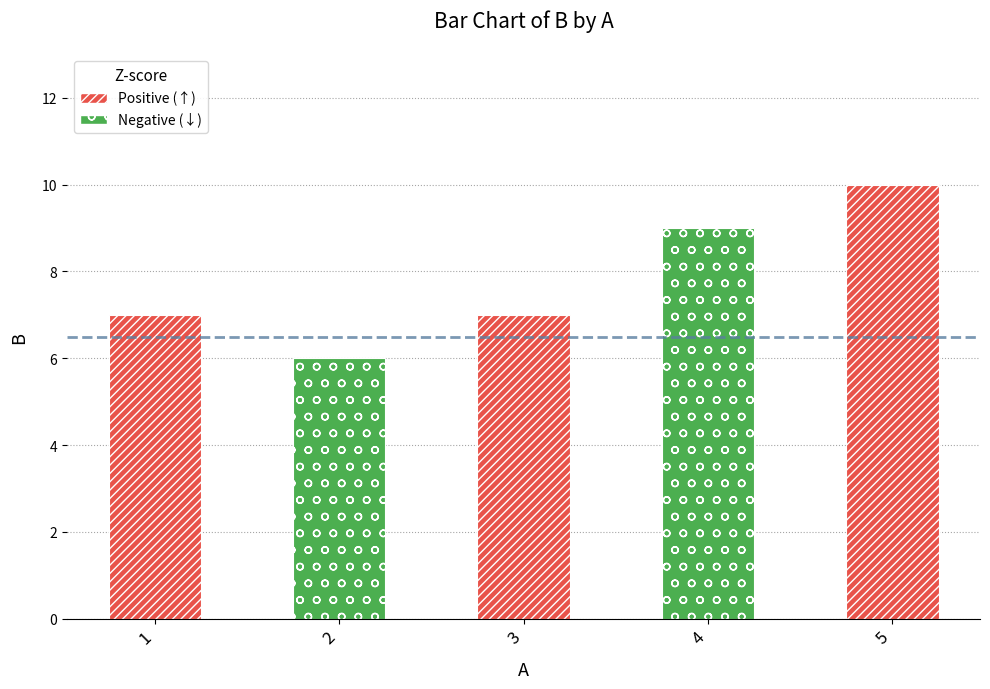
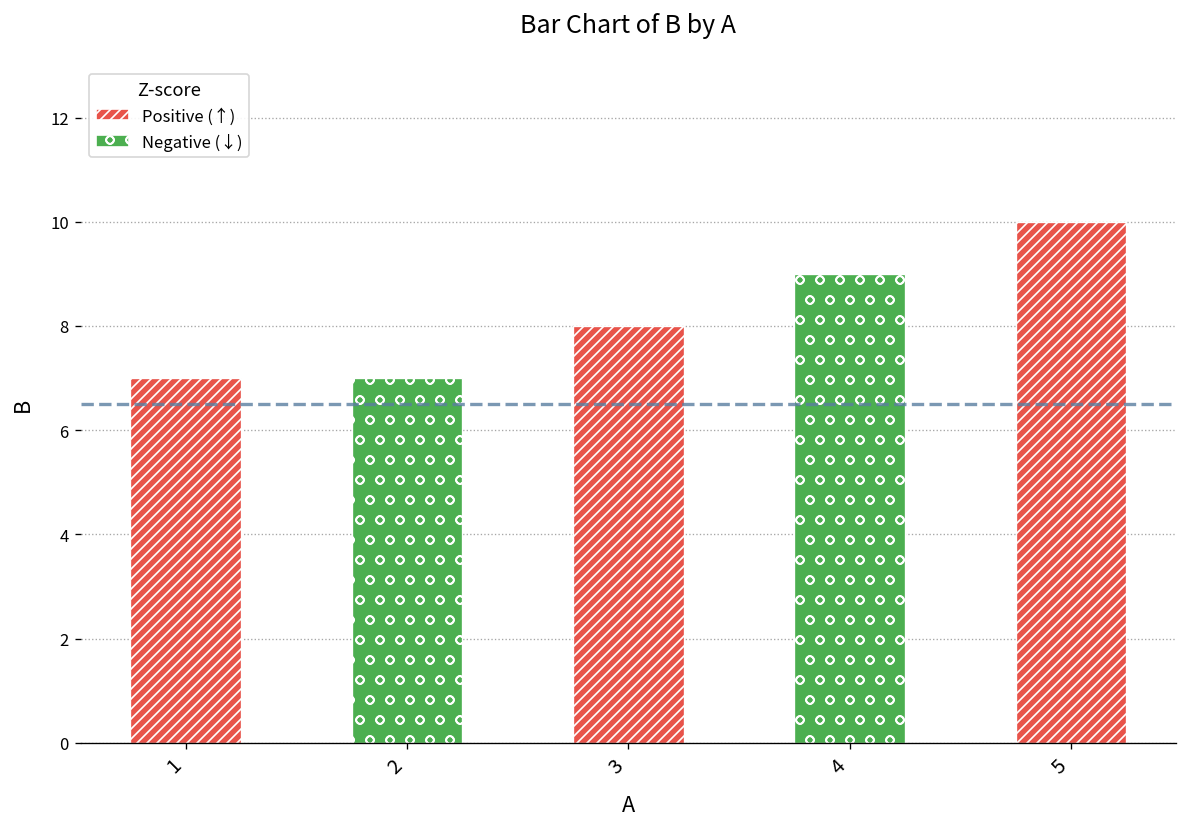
  {
    "1": 7,
-   "2": 6,
-   "3": 7,
+   "2": 7,
+   "3": 8,
    "4": 9,
    "5": 10
  }
